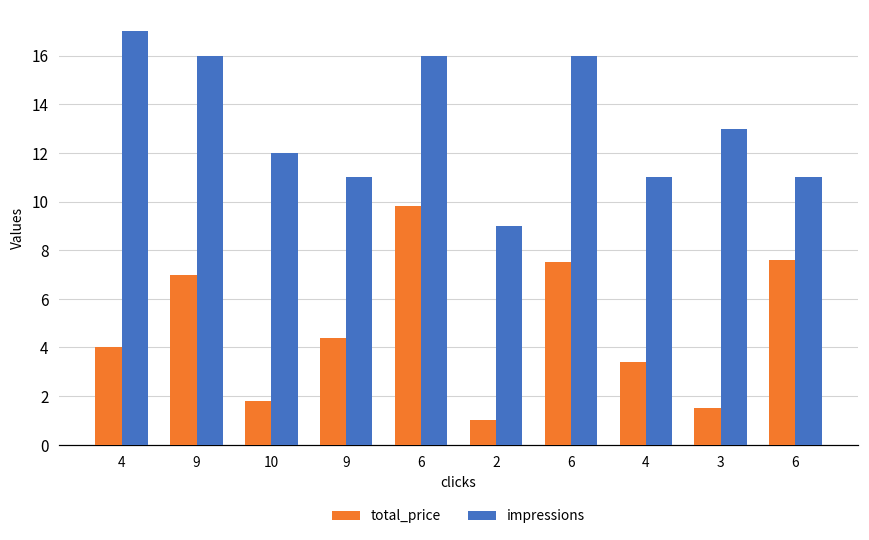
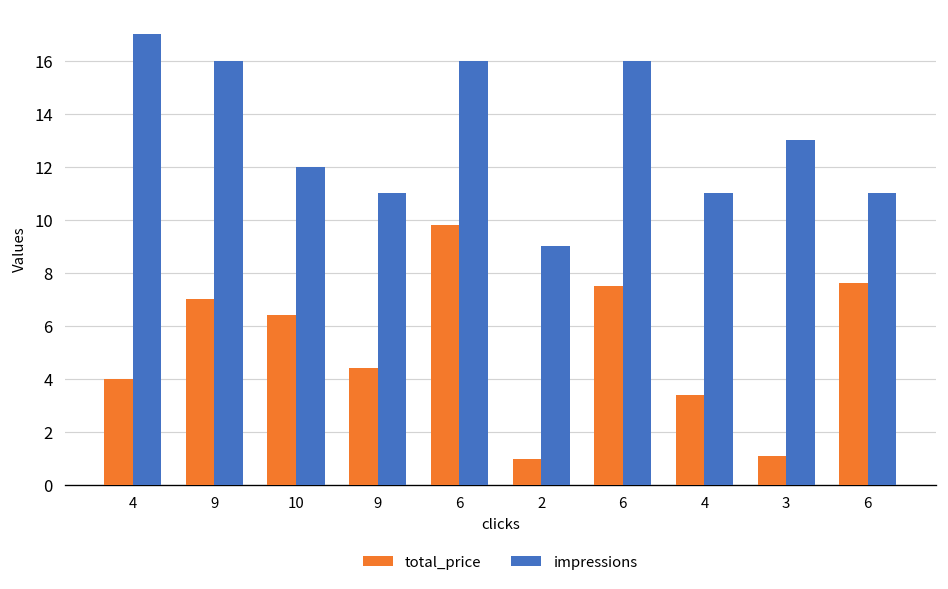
  {
    "total_price": {
-     "10": 1.8,
+     "10": 6.4,
      "2": 1.0,
-     "3": 1.5
+     "3": 1.1
    },
    "impressions": {
      "10": 12.0,
      "2": 9.0,
      "3": 13.0
    }
  }
